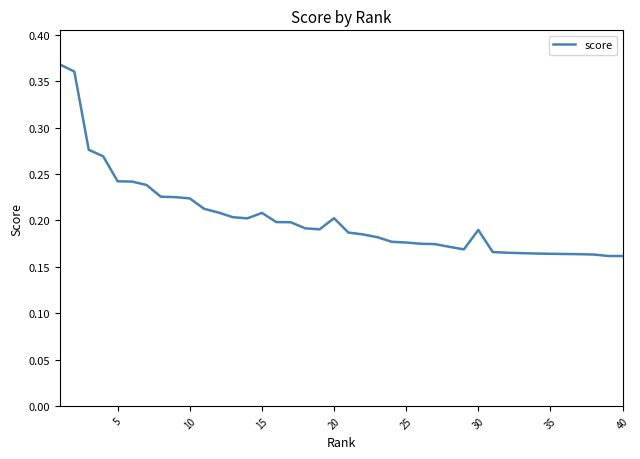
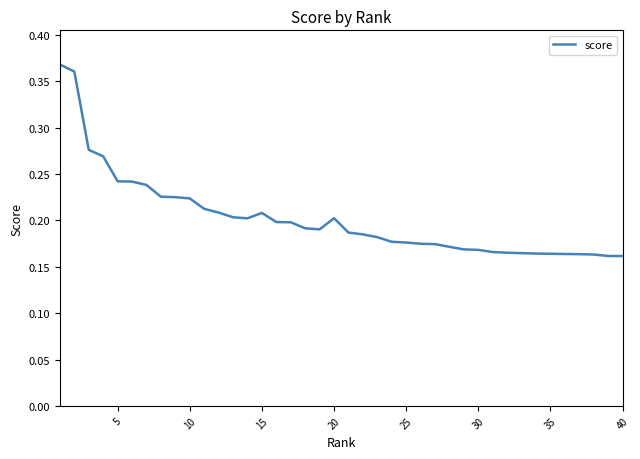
  {
    "5": 0.24,
    "10": 0.22,
    "15": 0.21,
    "20": 0.20,
    "25": 0.18,
-   "30": 0.19,
+   "30": 0.17,
    "35": 0.16,
    "40": 0.16
  }
